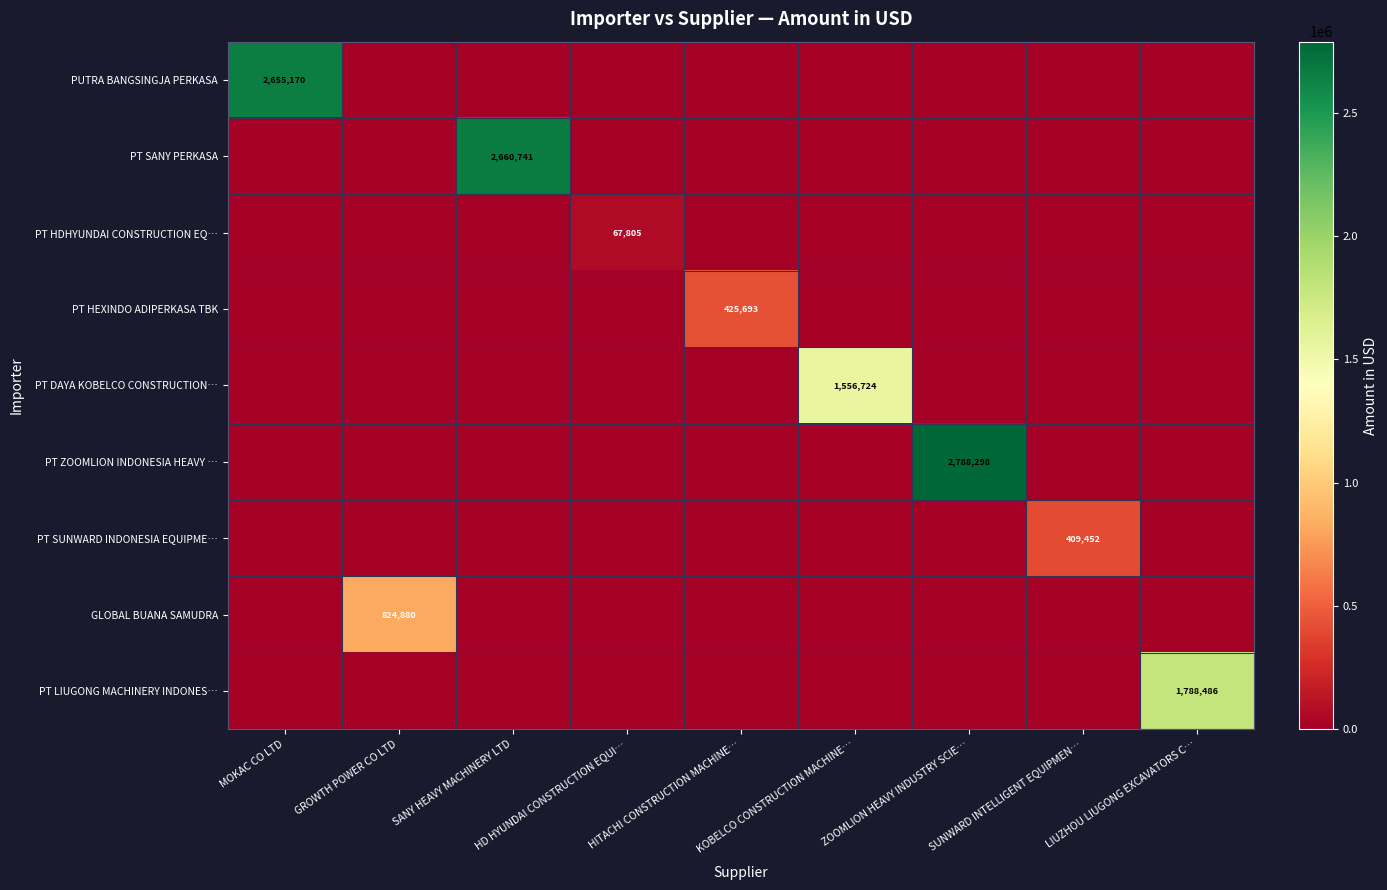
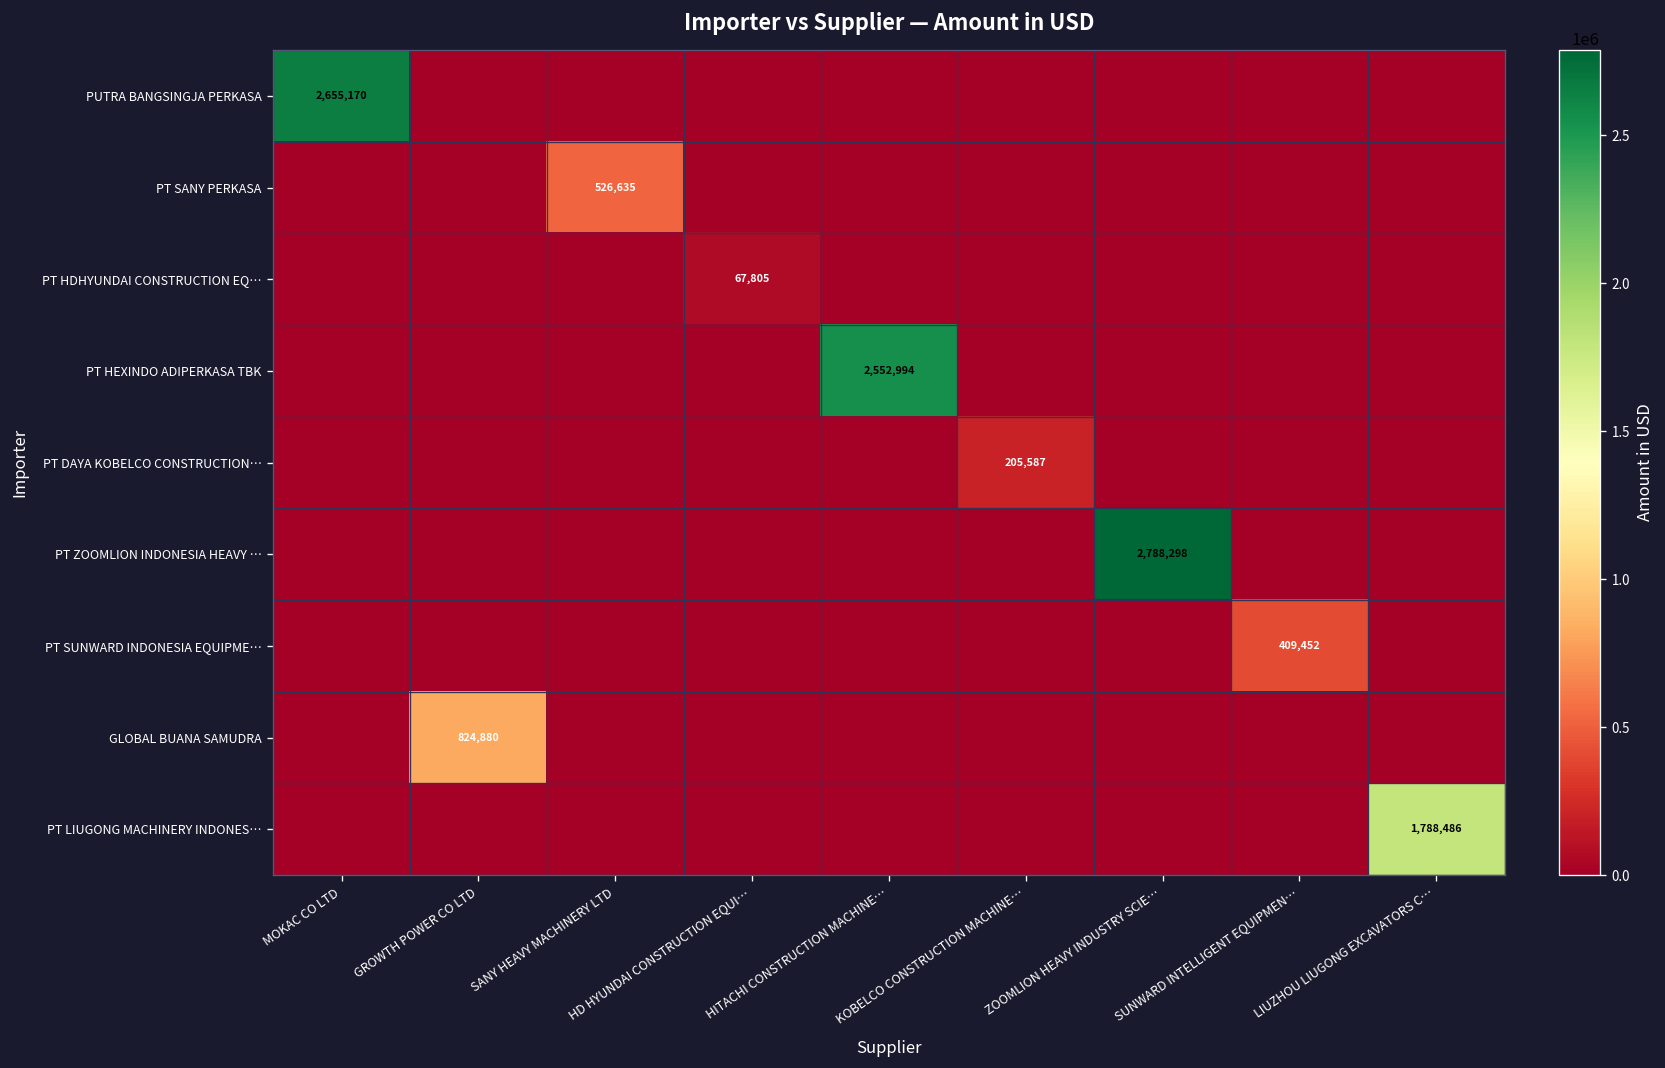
  {
    "PUTRA BANGSINGJA PERKASA": {
      "MOKAC CO LTD": "2,655,170"
    },
    "PT SANY PERKASA": {
-     "SANY HEAVY MACHINERY LTD": "2,660,741"
+     "SANY HEAVY MACHINERY LTD": "526,635"
    },
    "PT HDHYUNDAI CONSTRUCTION EQ…": {
      "HD HYUNDAI CONSTRUCTION EQUI…": "67,805"
    },
    "PT HEXINDO ADIPERKASA TBK": {
-     "HITACHI CONSTRUCTION MACHINE…": "425,693"
+     "HITACHI CONSTRUCTION MACHINE…": "2,552,994"
    },
    "PT DAYA KOBELCO CONSTRUCTION…": {
-     "KOBELCO CONSTRUCTION MACHINE…": "1,556,724"
+     "KOBELCO CONSTRUCTION MACHINE…": "205,587"
    },
    "PT ZOOMLION INDONESIA HEAVY …": {
      "ZOOMLION HEAVY INDUSTRY SCIE…": "2,788,298"
    },
    "PT SUNWARD INDONESIA EQUIPME…": {
      "SUNWARD INTELLIGENT EQUIPMEN…": "409,452"
    },
    "GLOBAL BUANA SAMUDRA": {
      "GROWTH POWER CO LTD": "824,880"
    },
    "PT LIUGONG MACHINERY INDONES…": {
      "LIUZHOU LIUGONG EXCAVATORS C…": "1,788,486"
    }
  }
